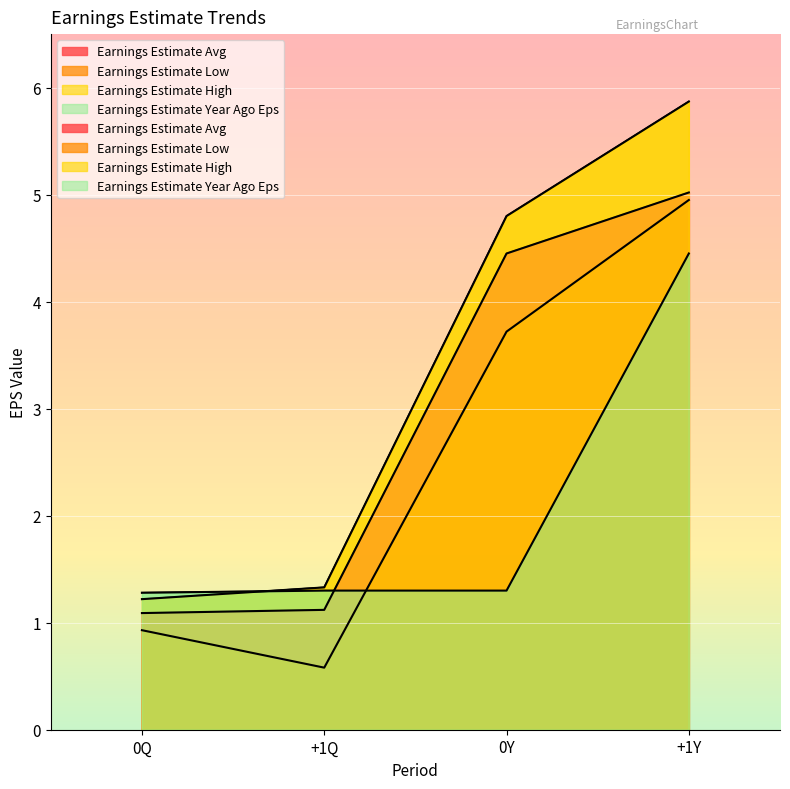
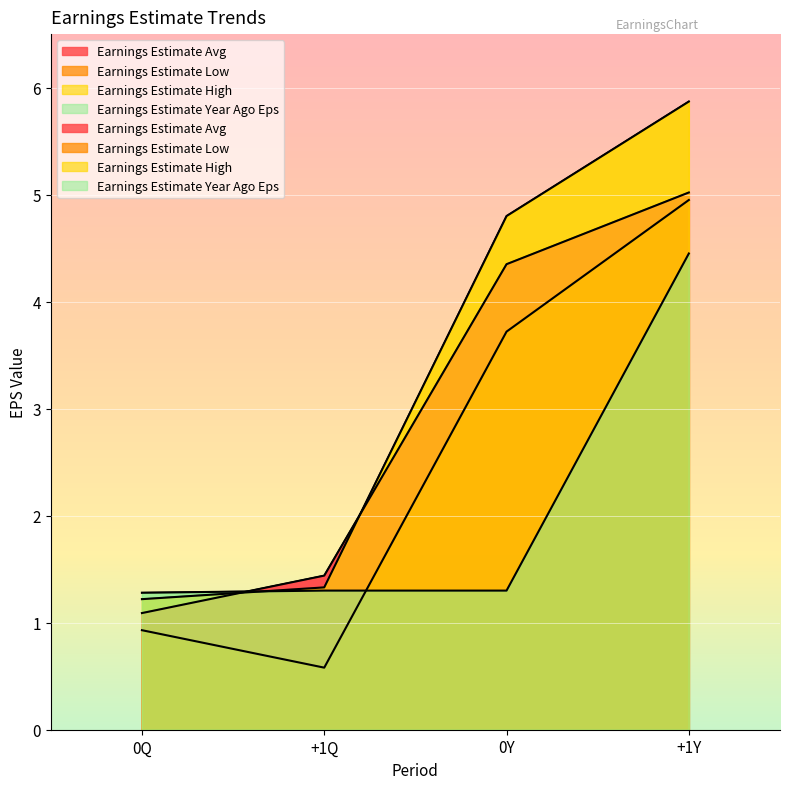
  {
    "Earnings Estimate Avg": {
      "0Q": 1.09,
-     "+1Q": 1.12,
-     "0Y": 4.45,
+     "+1Q": 1.44,
+     "0Y": 4.35,
      "+1Y": 5.02
    },
    "Earnings Estimate Low": {
      "0Q": 0.93,
      "+1Q": 0.58,
      "0Y": 3.72,
      "+1Y": 4.95
    },
    "Earnings Estimate High": {
      "0Q": 1.22,
      "+1Q": 1.33,
      "0Y": 4.80,
      "+1Y": 5.87
    },
    "Earnings Estimate Year Ago Eps": {
      "0Q": 1.28,
      "+1Q": 1.30,
      "0Y": 1.30,
      "+1Y": 4.45
    }
  }
